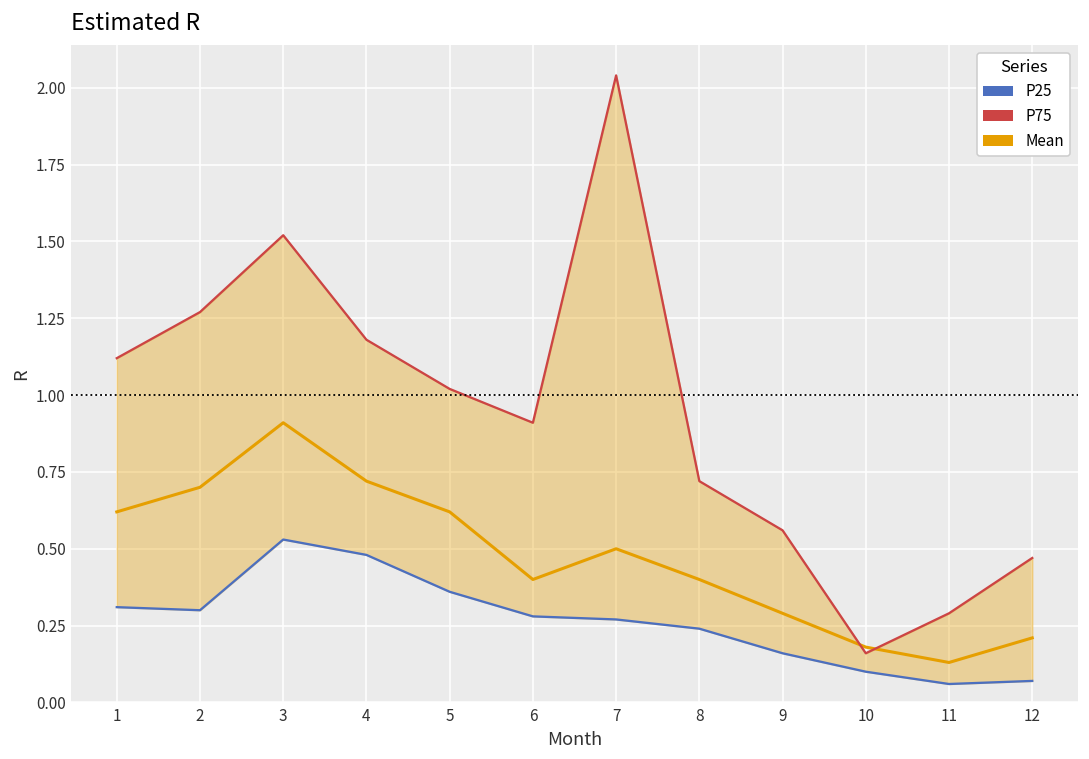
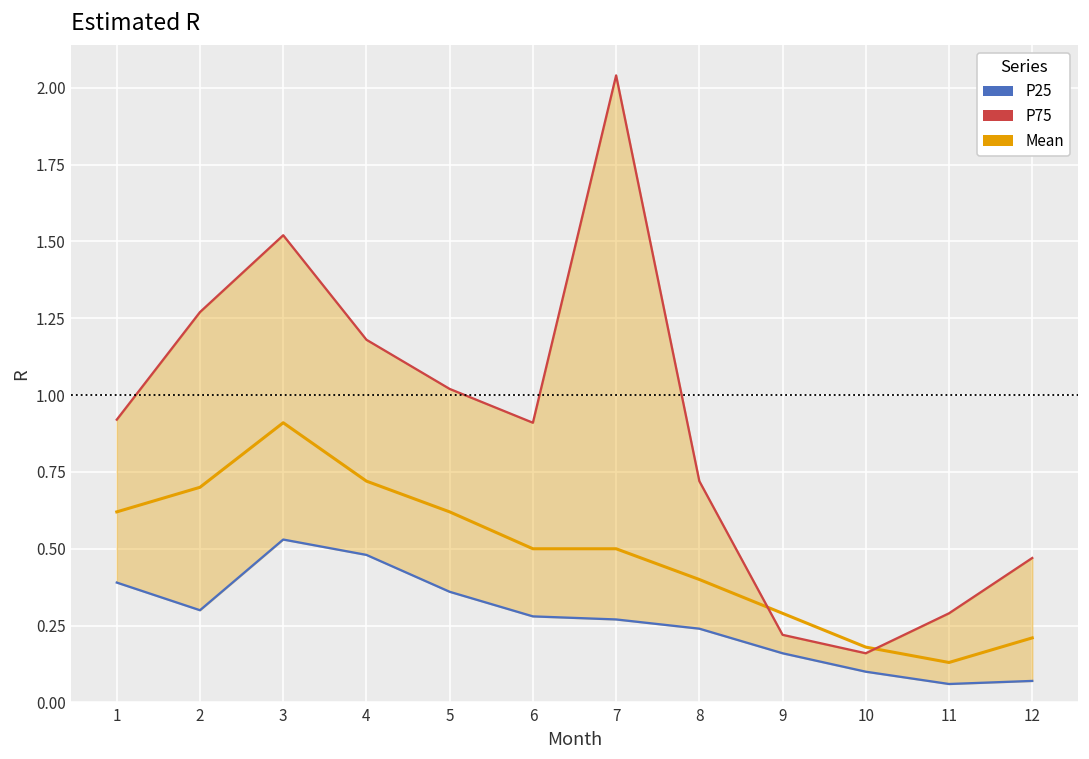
  {
    "Mean": {
      "1": 0.62,
      "2": 0.7,
      "3": 0.91,
      "4": 0.72,
      "5": 0.62,
-     "6": 0.4,
+     "6": 0.5,
      "7": 0.5,
      "8": 0.4,
      "9": 0.29,
      "10": 0.18,
      "11": 0.13,
      "12": 0.21
    },
    "P25": {
-     "1": 0.31,
+     "1": 0.39,
      "2": 0.30,
      "3": 0.53,
      "4": 0.48,
      "5": 0.36,
      "6": 0.28,
      "7": 0.27,
      "8": 0.24,
      "9": 0.16,
      "10": 0.10,
      "11": 0.06,
      "12": 0.07
    },
    "P75": {
-     "1": 1.12,
+     "1": 0.92,
      "2": 1.27,
      "3": 1.52,
      "4": 1.18,
      "5": 1.02,
      "6": 0.91,
      "7": 2.04,
      "8": 0.72,
-     "9": 0.56,
+     "9": 0.22,
      "10": 0.16,
      "11": 0.29,
      "12": 0.47
    }
  }
